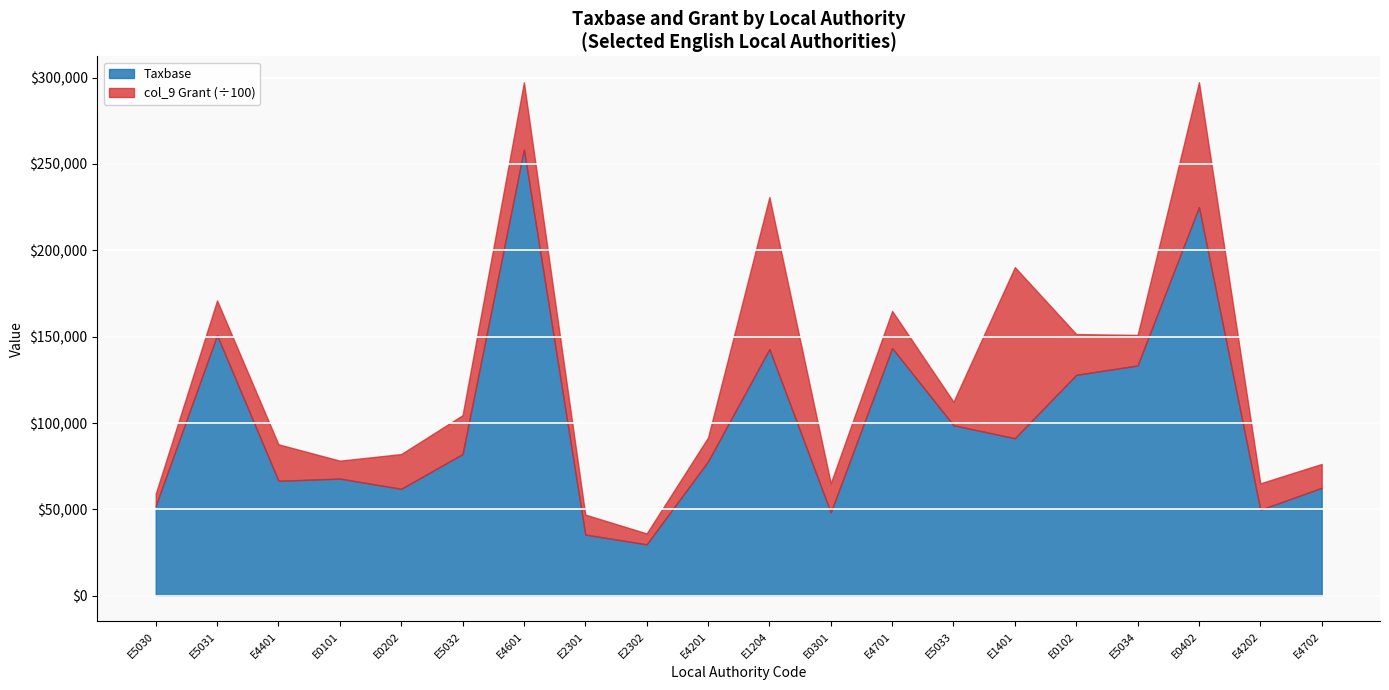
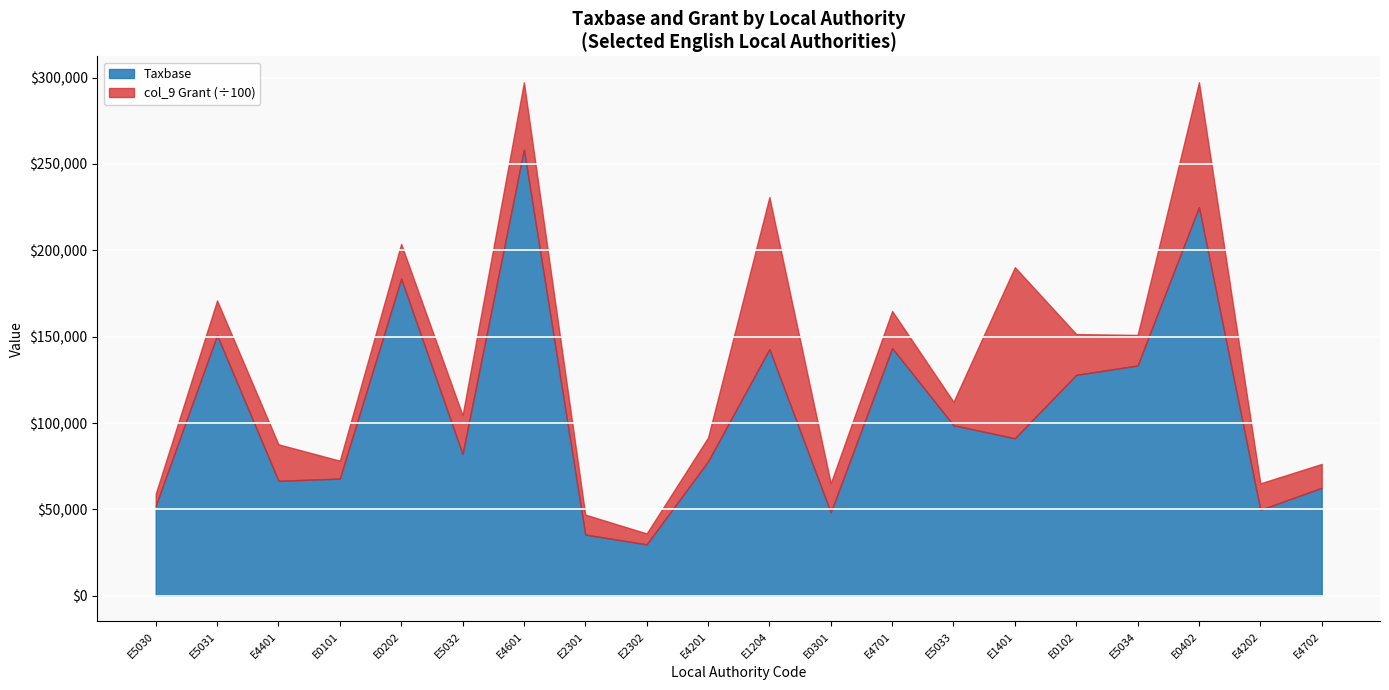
  {
    "Taxbase": {
      "E5030": "$52,000",
      "E5031": "$151,000",
      "E4401": "$67,000",
      "E0101": "$68,000",
-     "E0202": "$62,000",
+     "E0202": "$184,000",
      "E5032": "$82,000",
      "E4601": "$258,000",
      "E2301": "$35,000",
      "E2302": "$30,000",
      "E4201": "$78,000",
      "E1204": "$143,000",
      "E0301": "$48,000",
      "E4701": "$143,000",
      "E5033": "$99,000",
      "E1401": "$91,000",
      "E0102": "$128,000",
      "E5034": "$133,000",
      "E0402": "$225,000",
      "E4202": "$50,000",
      "E4702": "$63,000"
    },
    "col_9 Grant (÷100)": {
      "E5030": "$7,000",
      "E5031": "$20,000",
      "E4401": "$21,000",
      "E0101": "$10,000",
      "E0202": "$20,000",
      "E5032": "$22,000",
      "E4601": "$39,000",
      "E2301": "$12,000",
      "E2302": "$6,000",
      "E4201": "$14,000",
      "E1204": "$88,000",
      "E0301": "$17,000",
      "E4701": "$22,000",
      "E5033": "$14,000",
      "E1401": "$99,000",
      "E0102": "$24,000",
      "E5034": "$18,000",
      "E0402": "$72,000",
      "E4202": "$15,000",
      "E4702": "$14,000"
    }
  }
